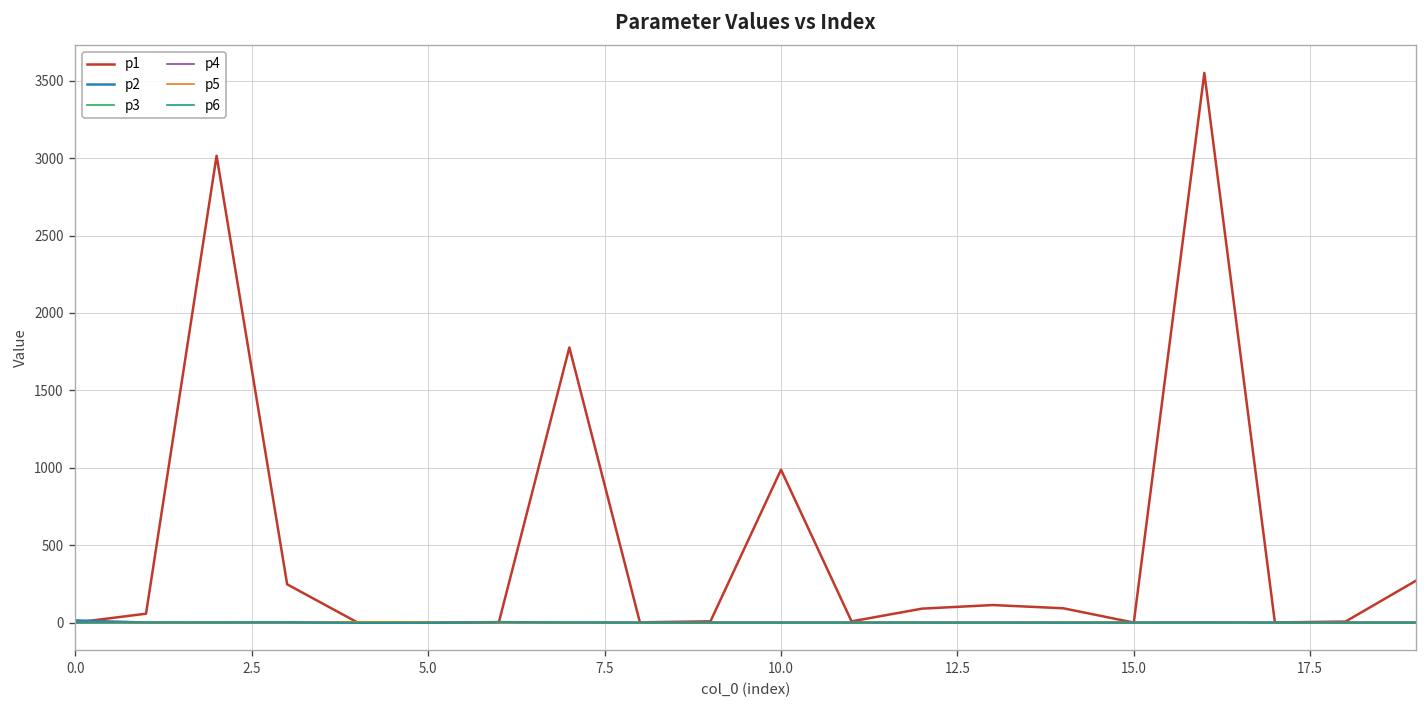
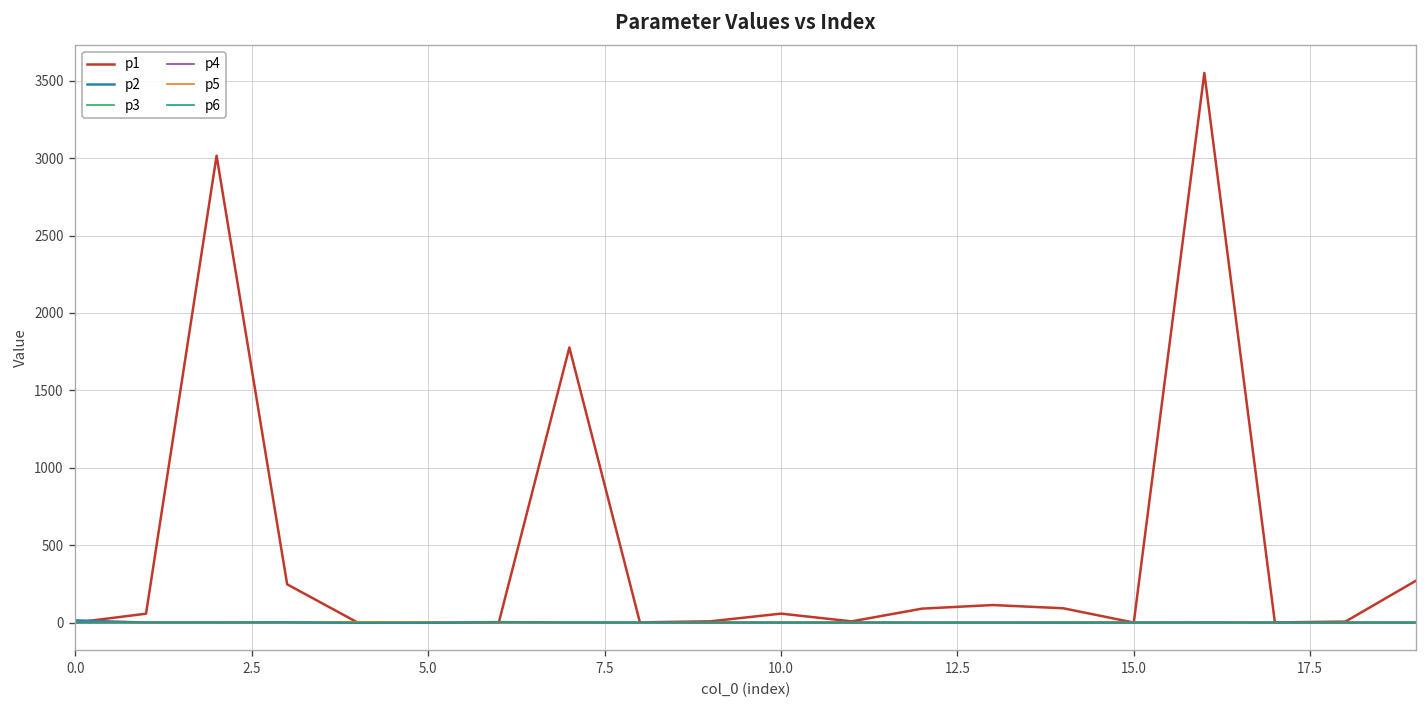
  {
    "p1": {
-     "10.0": 990
+     "10.0": 60
    }
  }
